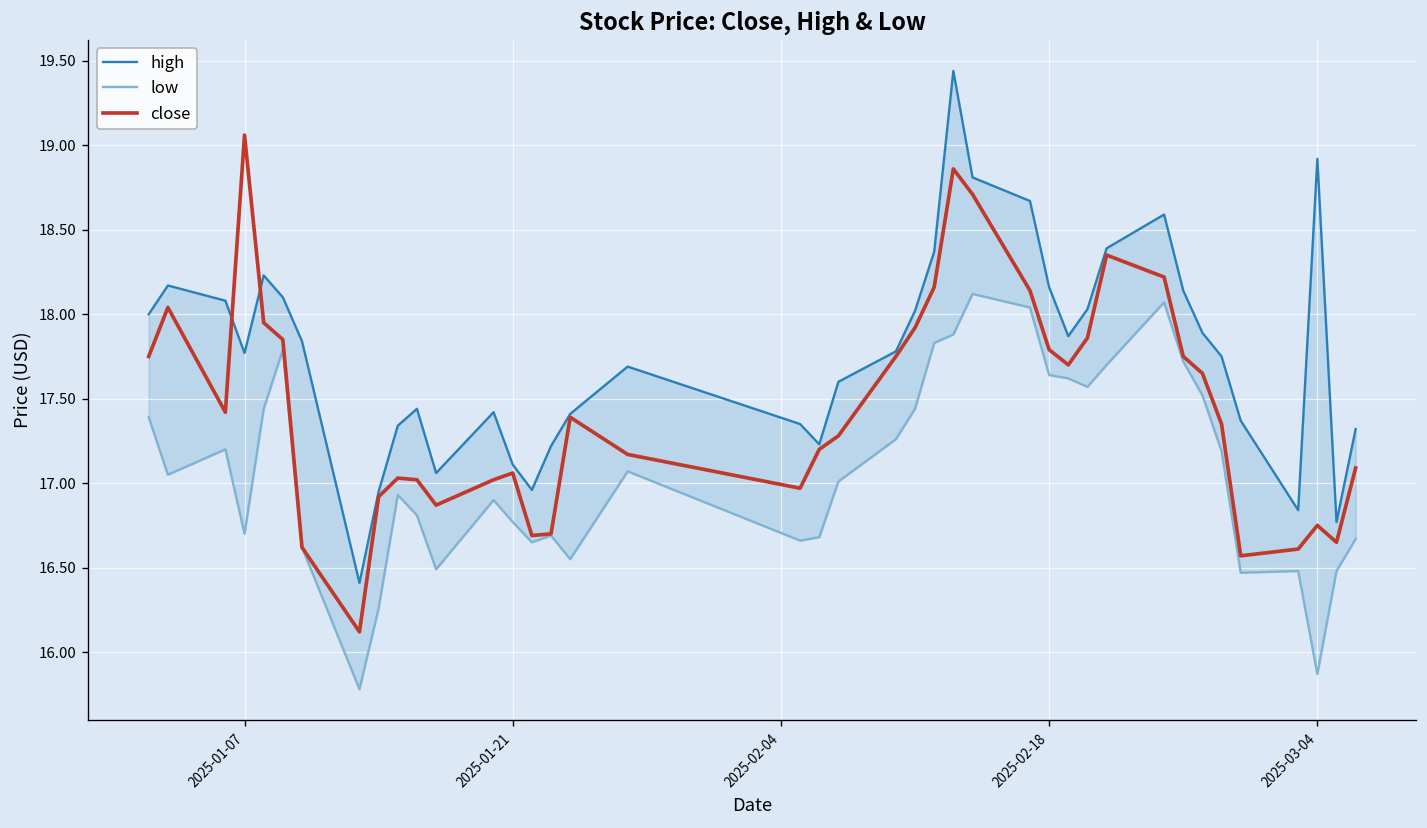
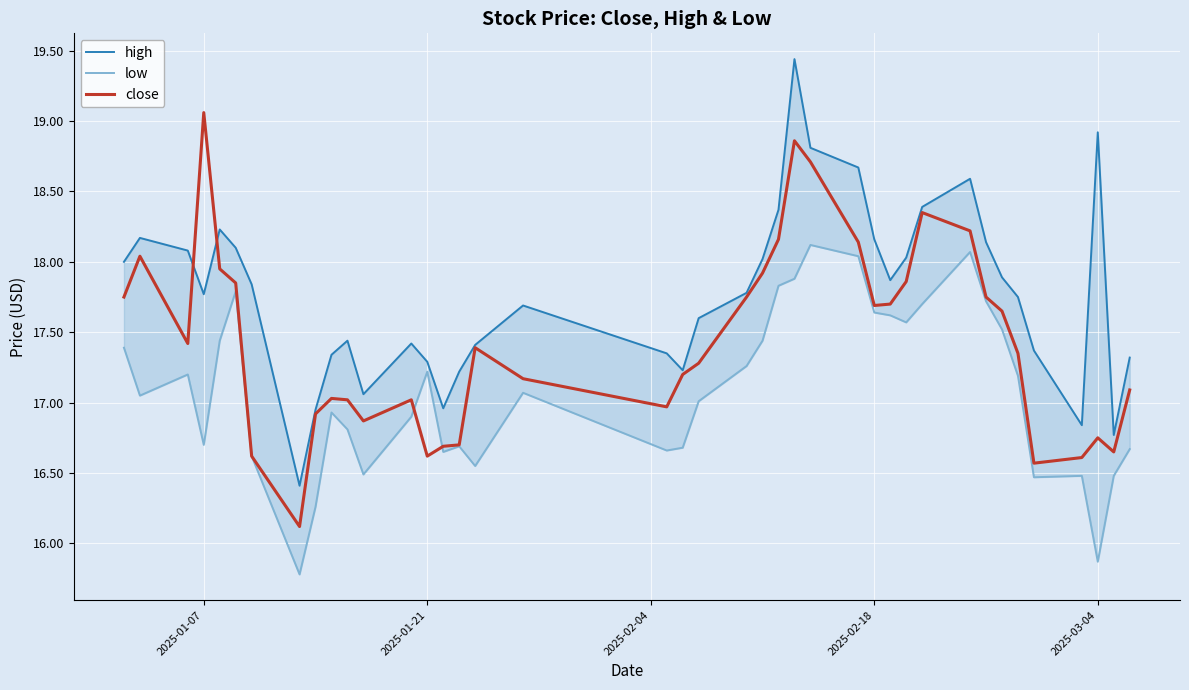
  {
    "high": {
      "2025-01-07": 17.77,
-     "2025-01-21": 17.11,
+     "2025-01-21": 17.29,
      "2025-02-18": 18.16,
      "2025-03-04": 18.92
    },
    "low": {
      "2025-01-07": 16.70,
-     "2025-01-21": 16.77,
+     "2025-01-21": 17.22,
      "2025-02-18": 17.64,
      "2025-03-04": 15.87
    },
    "close": {
      "2025-01-07": 19.06,
-     "2025-01-21": 17.06,
-     "2025-02-18": 17.79,
+     "2025-01-21": 16.62,
+     "2025-02-18": 17.69,
      "2025-03-04": 16.75
    }
  }
